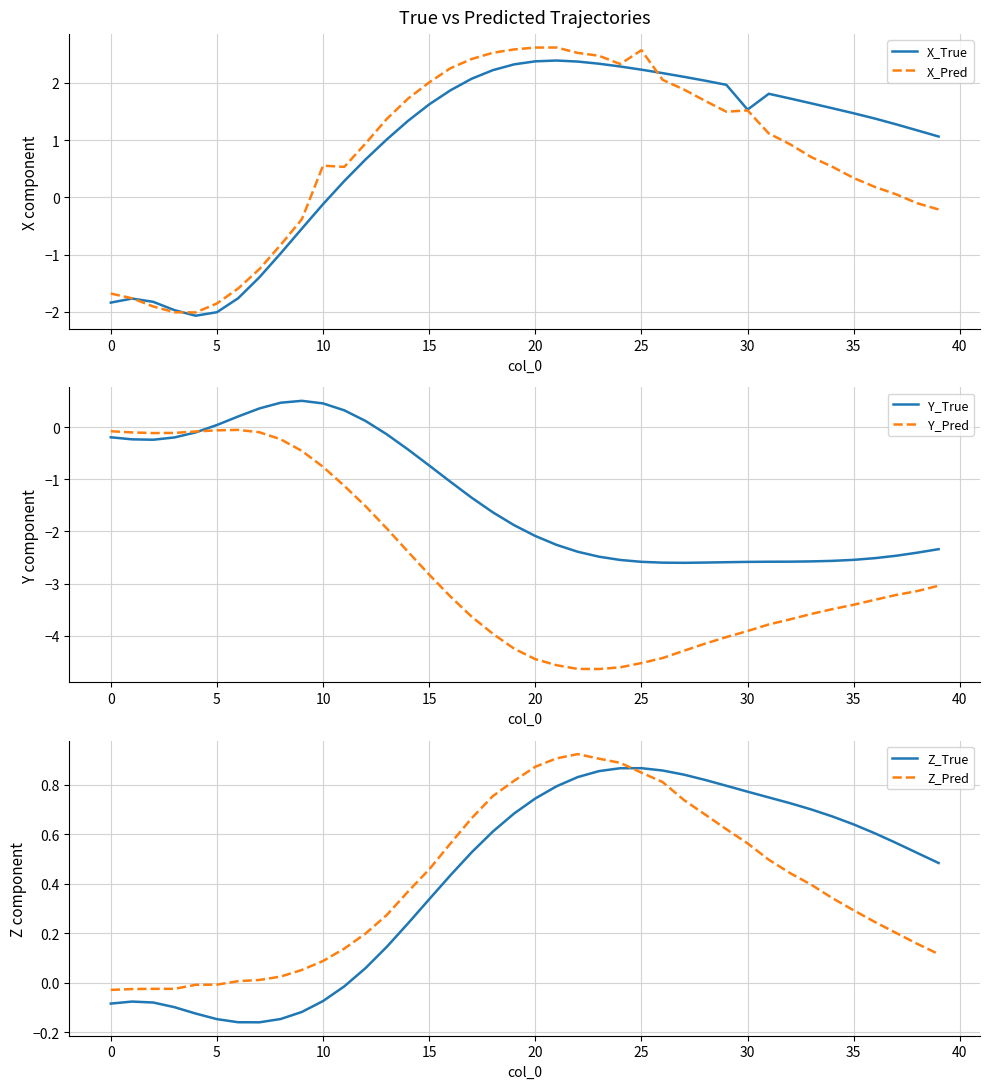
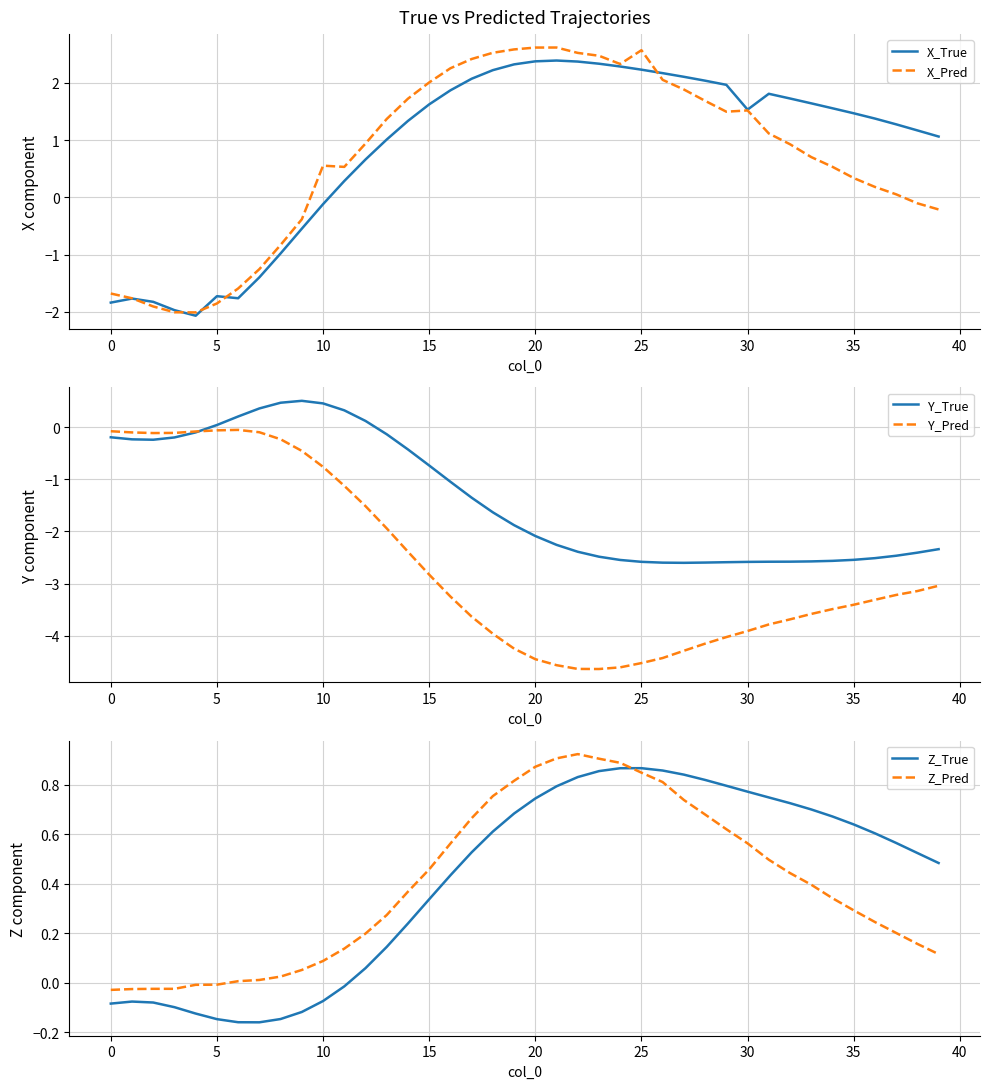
  {
    "True vs Predicted Trajectories": {
      "X_True": {
        "0": -1.8,
-       "5": -2.0,
+       "5": -1.7,
        "10": -0.1,
        "15": 1.6,
        "20": 2.4,
        "25": 2.2,
        "35": 1.5
      },
      "X_Pred": {
        "0": -1.7,
        "5": -1.9,
        "10": 0.6,
        "15": 2.0,
        "20": 2.6,
        "25": 2.6,
        "35": 0.3
      }
    }
  }
